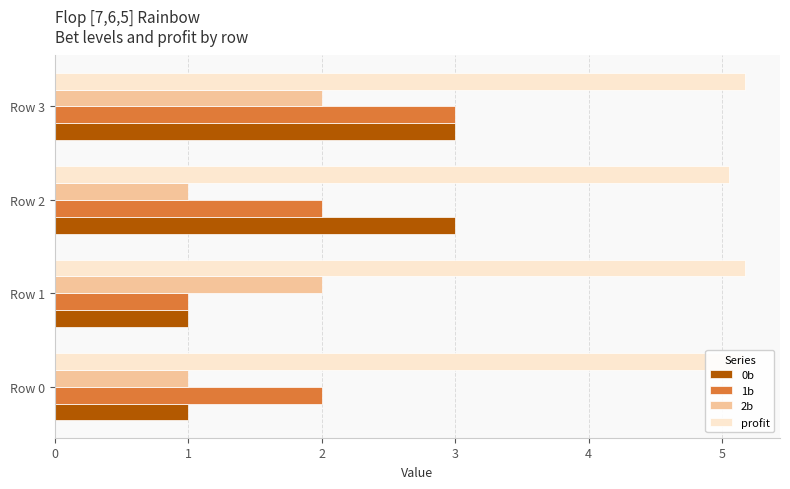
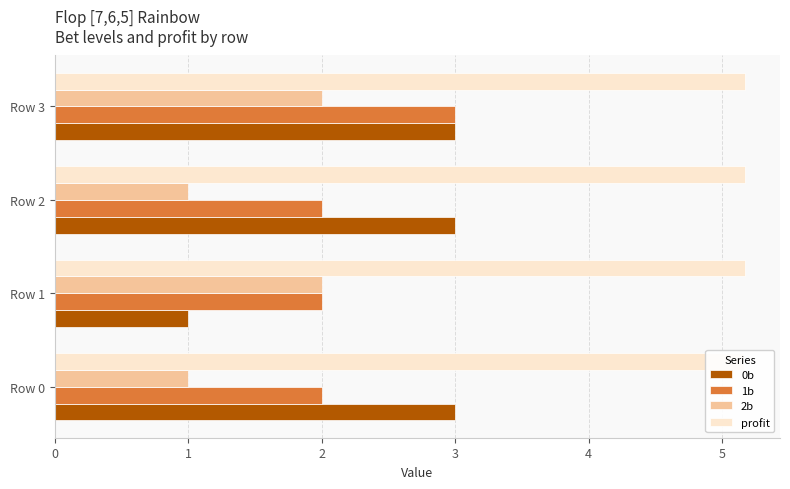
  {
    "0b": {
      "Row 3": 3,
      "Row 2": 3,
      "Row 1": 1,
-     "Row 0": 1
+     "Row 0": 3
    },
    "1b": {
      "Row 3": 3,
      "Row 2": 2,
-     "Row 1": 1,
+     "Row 1": 2,
      "Row 0": 2
    },
    "2b": {
      "Row 3": 2.00,
      "Row 2": 1.00,
      "Row 1": 2.00,
      "Row 0": 1.00
    },
    "profit": {
      "Row 3": 5.17,
-     "Row 2": 5.05,
+     "Row 2": 5.17,
      "Row 1": 5.17
    }
  }
